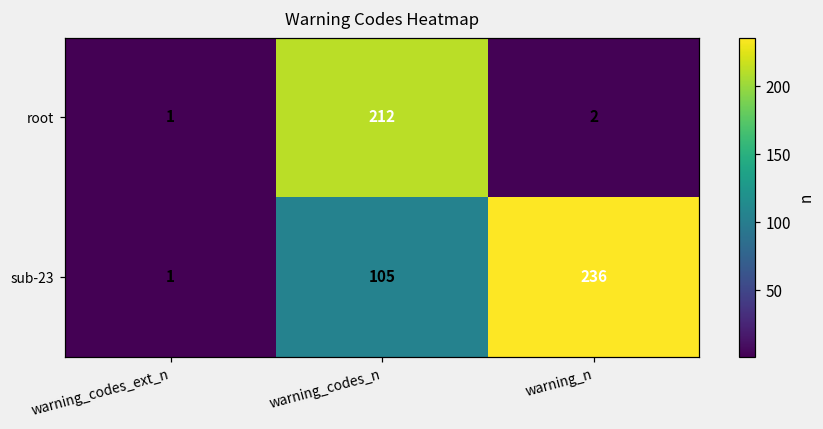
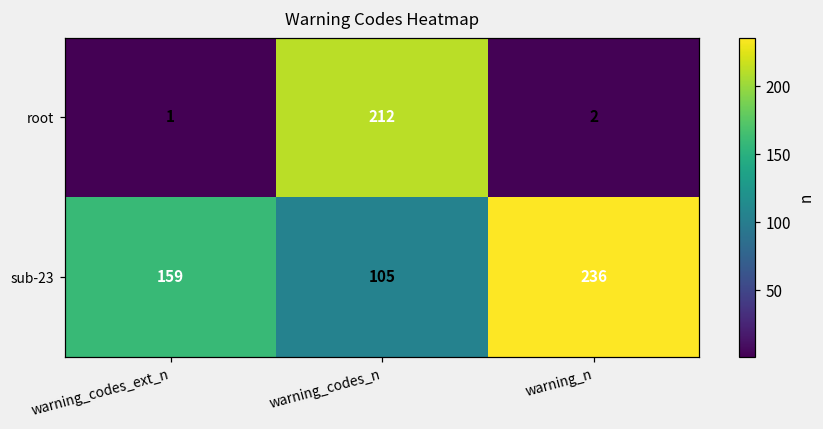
  {
    "root": {
      "warning_codes_ext_n": 1,
      "warning_codes_n": 212,
      "warning_n": 2
    },
    "sub-23": {
-     "warning_codes_ext_n": 1,
+     "warning_codes_ext_n": 159,
      "warning_codes_n": 105,
      "warning_n": 236
    }
  }
